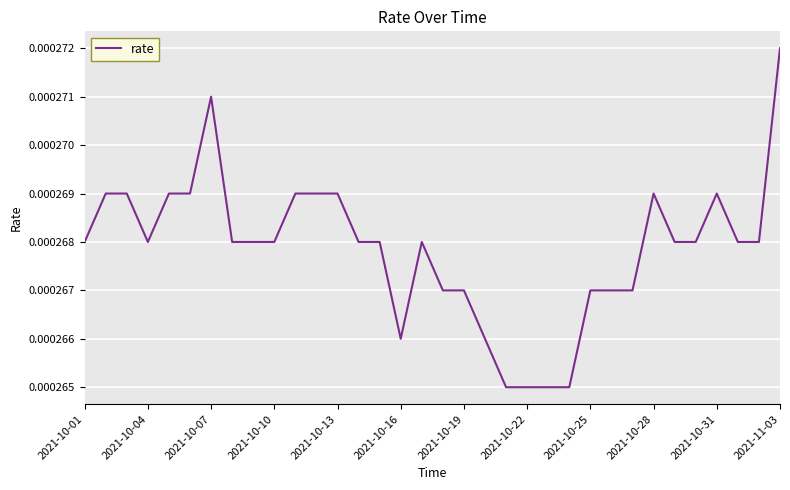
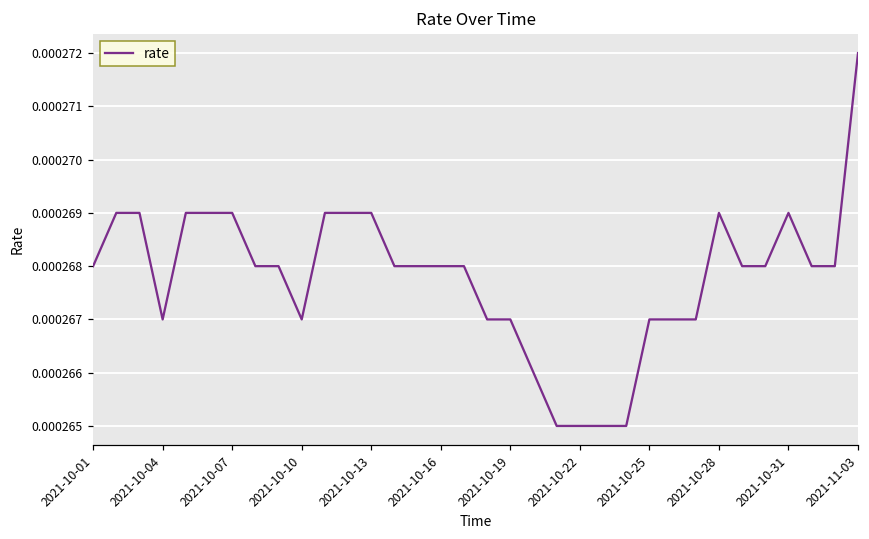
  {
    "2021-10-01": 0.000268,
-   "2021-10-04": 0.000268,
-   "2021-10-07": 0.000271,
-   "2021-10-10": 0.000268,
+   "2021-10-04": 0.000267,
+   "2021-10-07": 0.000269,
+   "2021-10-10": 0.000267,
    "2021-10-13": 0.000269,
-   "2021-10-16": 0.000266,
+   "2021-10-16": 0.000268,
    "2021-10-19": 0.000267,
    "2021-10-22": 0.000265,
    "2021-10-25": 0.000267,
    "2021-10-28": 0.000269,
    "2021-10-31": 0.000269,
    "2021-11-03": 0.000272
  }
